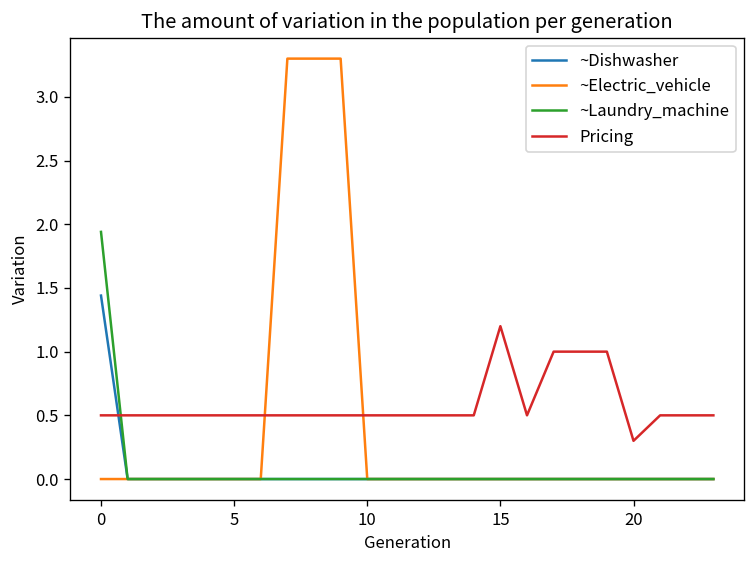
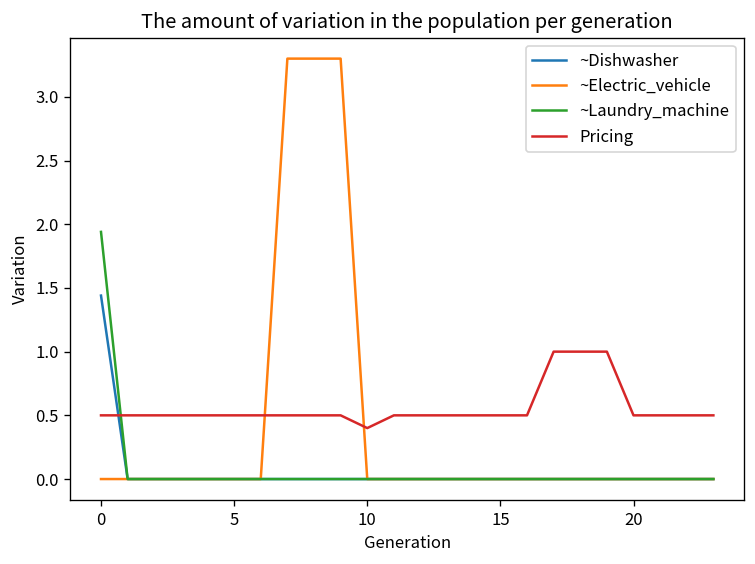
  {
    "~Dishwasher": {
      "0": 1.44
    },
    "~Electric_vehicle": {
      "0": 0.0
    },
    "~Laundry_machine": {
      "0": 1.94
    },
    "Pricing": {
      "0": 0.5,
      "5": 0.5,
-     "10": 0.5,
-     "15": 1.2,
-     "20": 0.3
+     "10": 0.4,
+     "15": 0.5,
+     "20": 0.5
    }
  }
